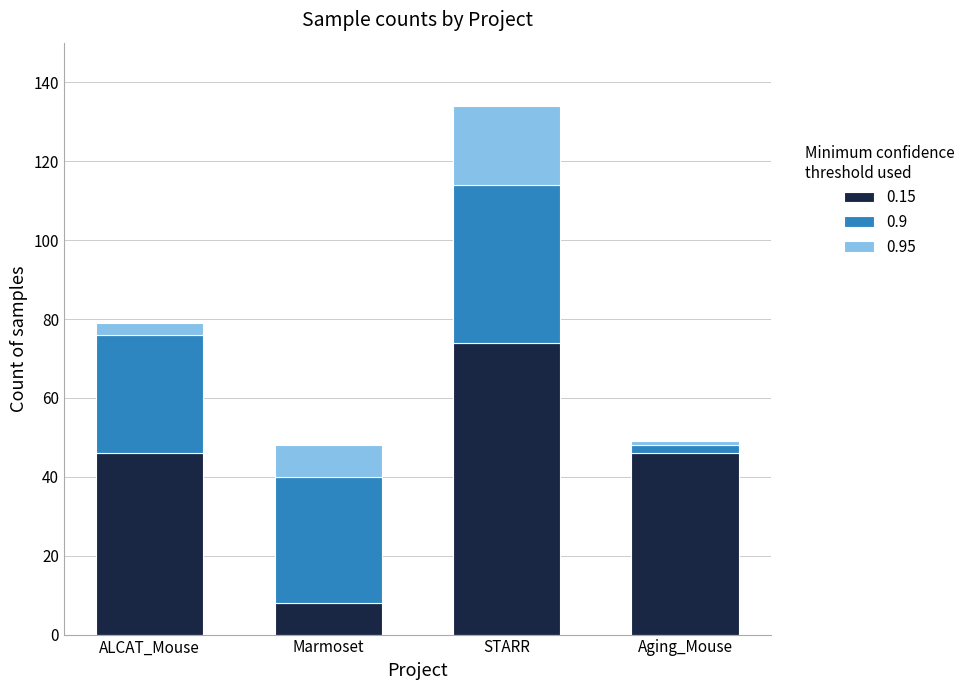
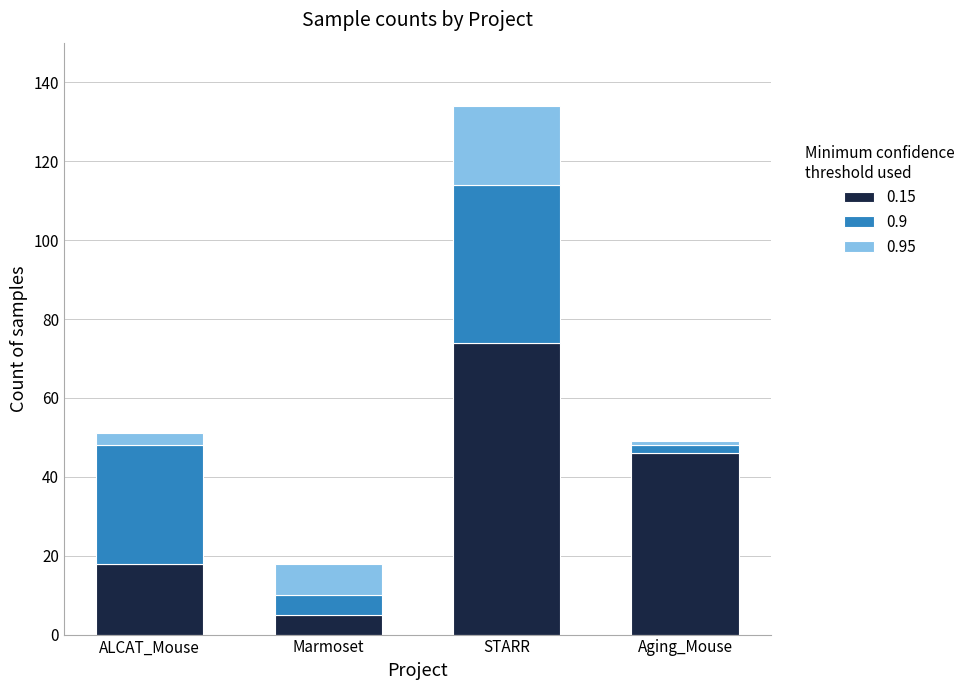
  {
    "0.15": {
-     "ALCAT_Mouse": 46,
-     "Marmoset": 8,
+     "ALCAT_Mouse": 18,
+     "Marmoset": 5,
      "STARR": 74,
      "Aging_Mouse": 46
    },
    "0.9": {
      "ALCAT_Mouse": 30,
-     "Marmoset": 32,
+     "Marmoset": 5,
      "STARR": 40,
      "Aging_Mouse": 2
    },
    "0.95": {
      "ALCAT_Mouse": 3,
      "Marmoset": 8,
      "STARR": 20,
      "Aging_Mouse": 1
    }
  }
